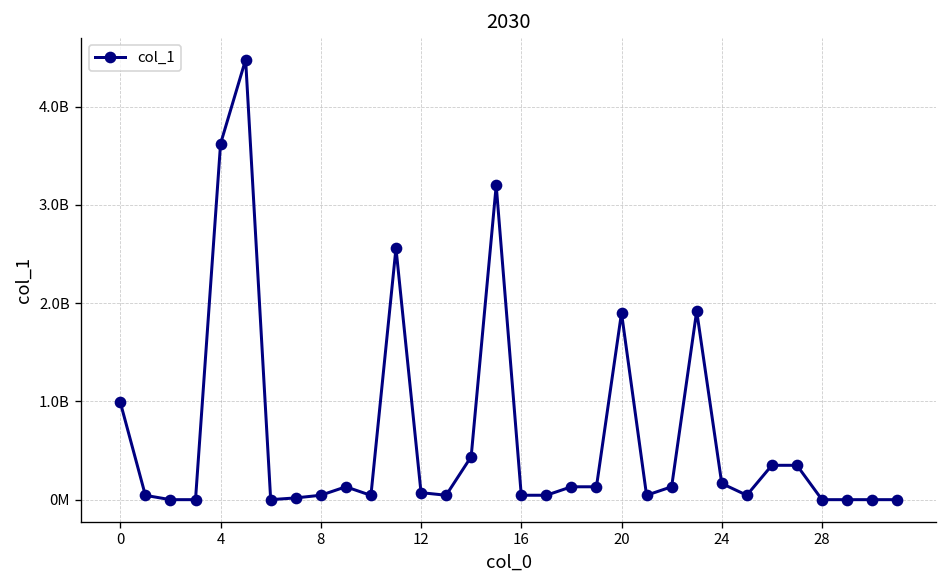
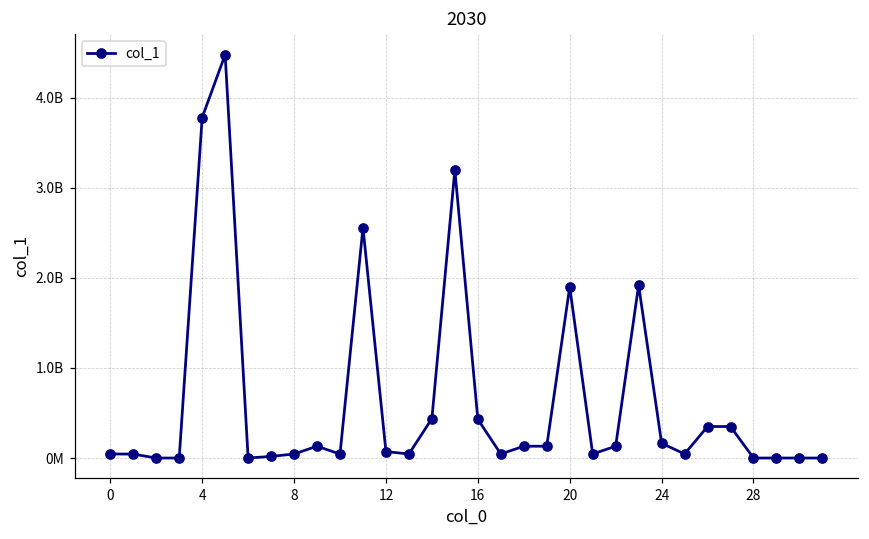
  {
-   "0": 1000000000,
-   "4": 3600000000,
+   "0": 0,
+   "4": 3800000000,
    "8": 0,
    "12": 100000000,
-   "16": 0,
+   "16": 400000000,
    "20": 1900000000,
    "24": 200000000,
    "28": 0
  }
